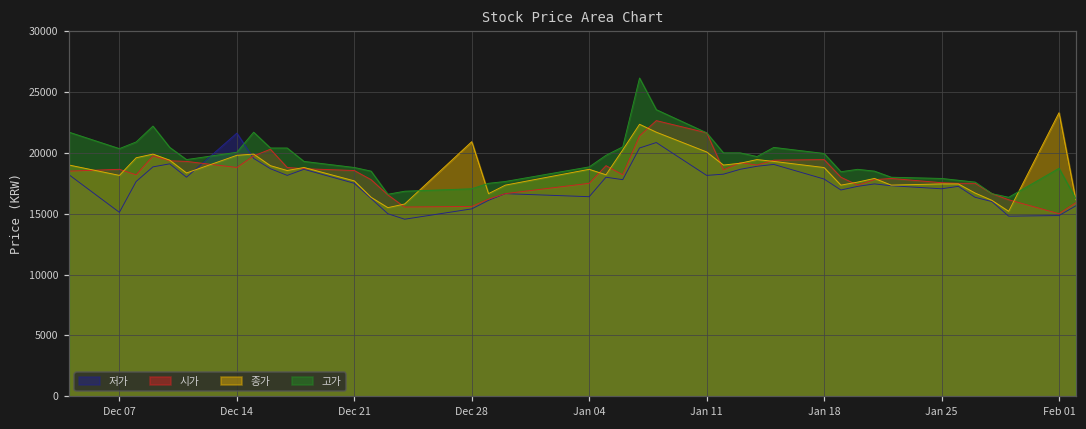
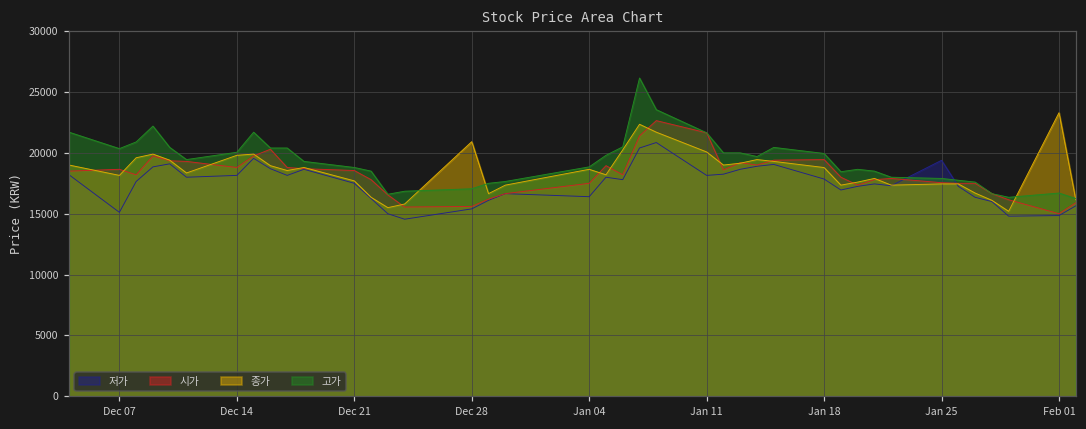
  {
    "저가": {
      "Dec 07": 15100,
-     "Dec 14": 21600,
+     "Dec 14": 18200,
      "Jan 04": 16400,
      "Jan 11": 18200,
      "Jan 18": 17900,
-     "Jan 25": 17100
+     "Jan 25": 19400
    },
    "시가": {
      "Dec 07": 18700,
      "Dec 14": 18800,
      "Dec 21": 18600,
      "Jan 04": 17500,
      "Jan 18": 19500
    },
    "종가": {
      "Dec 07": 18200,
      "Dec 14": 19800,
      "Dec 28": 20900,
      "Jan 11": 20100,
      "Jan 18": 18800,
      "Feb 01": 23300
    },
    "고가": {
      "Dec 07": 20400,
      "Dec 14": 20100,
      "Dec 21": 18800,
      "Dec 28": 17100,
      "Jan 18": 20000,
      "Jan 25": 17900,
-     "Feb 01": 18700
+     "Feb 01": 16700
    }
  }
